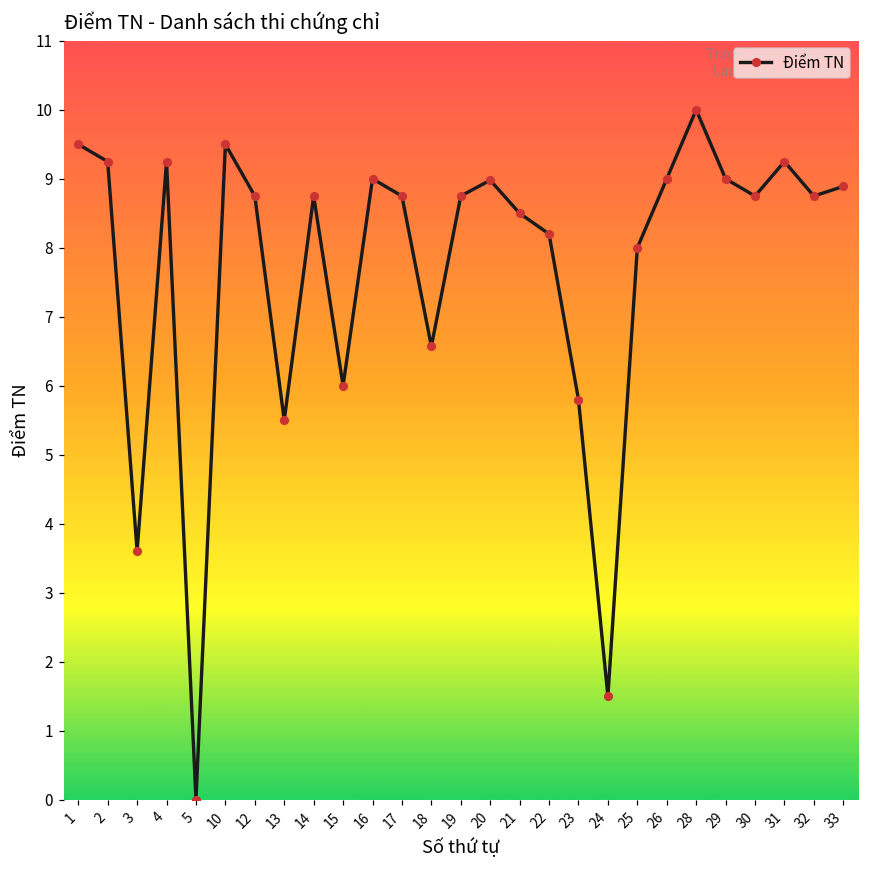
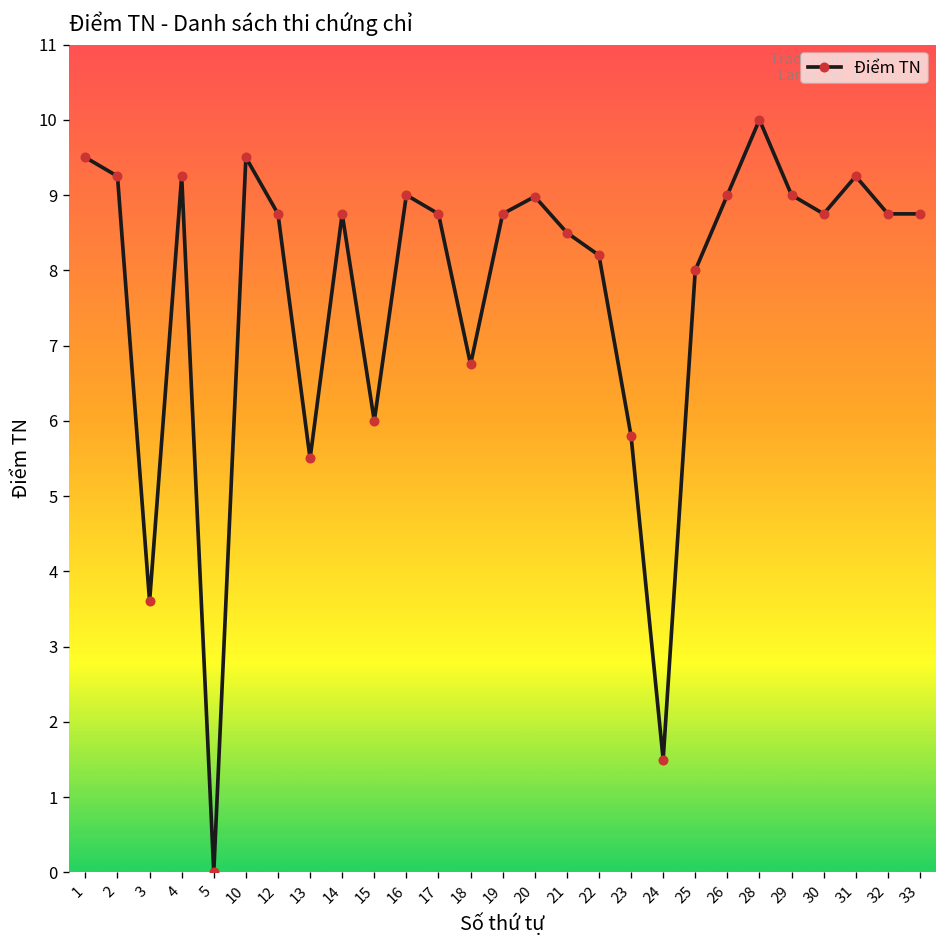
  {
    "1": 9.5,
    "2": 9.3,
    "3": 3.6,
    "4": 9.3,
    "5": 0.0,
    "10": 9.5,
    "12": 8.8,
    "13": 5.5,
    "14": 8.8,
    "15": 6.0,
    "16": 9.0,
    "17": 8.8,
-   "18": 6.6,
+   "18": 6.8,
    "19": 8.8,
    "20": 9.0,
    "21": 8.5,
    "22": 8.2,
    "23": 5.8,
    "24": 1.5,
    "25": 8.0,
    "26": 9.0,
    "28": 10.0,
    "29": 9.0,
    "30": 8.8,
    "31": 9.3,
    "32": 8.8,
-   "33": 8.9
+   "33": 8.8
  }
